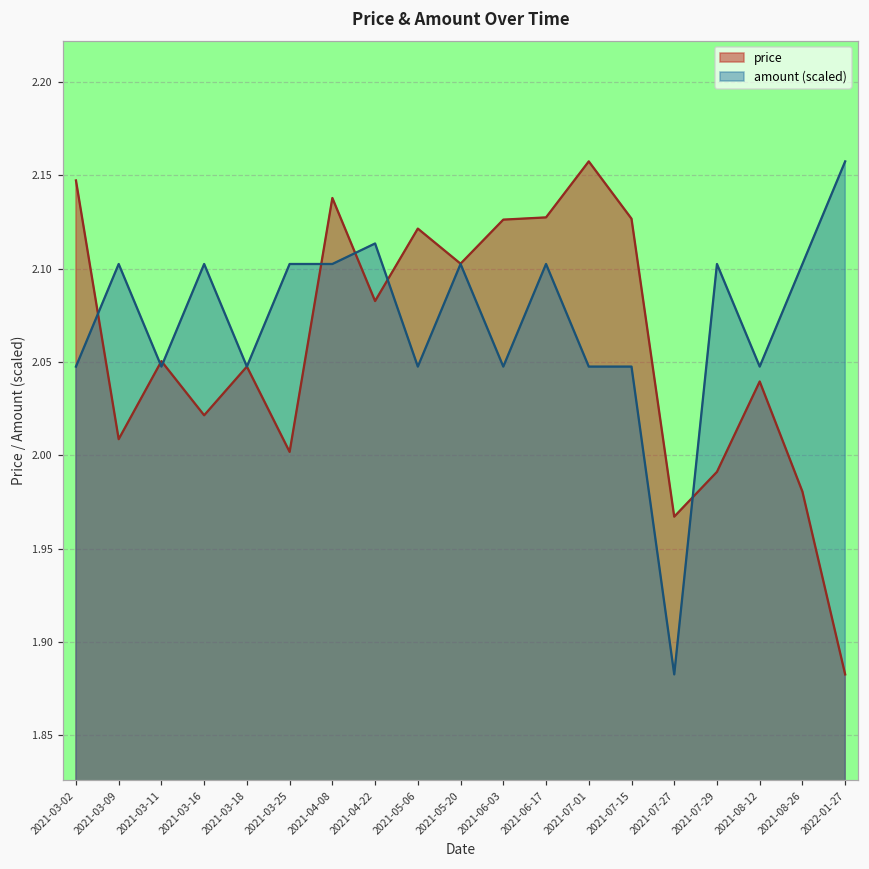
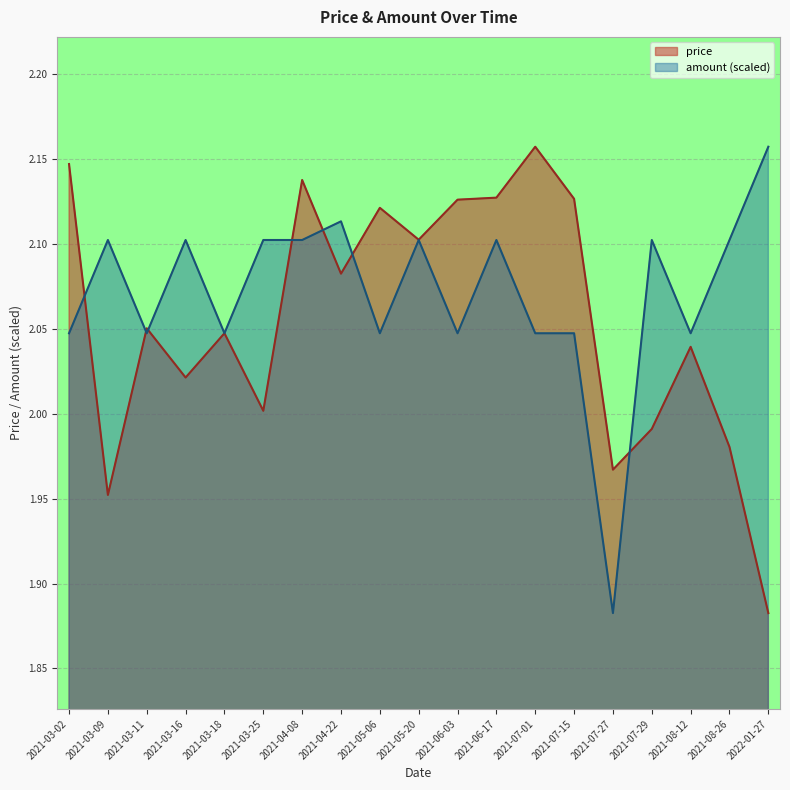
  {
    "price": {
      "2021-03-02": 2.147,
-     "2021-03-09": 2.009,
+     "2021-03-09": 1.952,
      "2021-03-11": 2.050,
      "2021-03-16": 2.021,
      "2021-03-25": 2.002,
      "2021-04-08": 2.138,
      "2021-04-22": 2.083,
      "2021-05-06": 2.121,
      "2021-06-03": 2.126,
      "2021-06-17": 2.127,
      "2021-07-01": 2.157,
      "2021-07-15": 2.127,
      "2021-07-27": 1.967,
      "2021-07-29": 1.991,
      "2021-08-12": 2.040,
      "2021-08-26": 1.981,
      "2022-01-27": 1.883
    },
    "amount (scaled)": {
      "2021-03-02": 2.047,
      "2021-03-09": 2.102,
      "2021-03-11": 2.047,
      "2021-03-16": 2.102,
      "2021-03-25": 2.102,
      "2021-04-08": 2.102,
      "2021-04-22": 2.113,
      "2021-05-06": 2.047,
      "2021-06-03": 2.047,
      "2021-06-17": 2.102,
      "2021-07-01": 2.047,
      "2021-07-15": 2.047,
      "2021-07-27": 1.883,
      "2021-07-29": 2.102,
      "2021-08-12": 2.047,
      "2021-08-26": 2.102,
      "2022-01-27": 2.157
    }
  }
